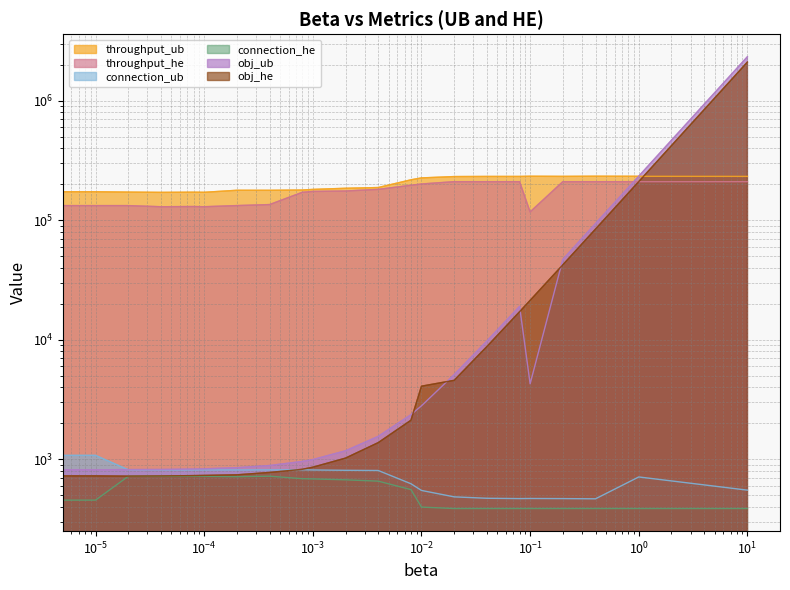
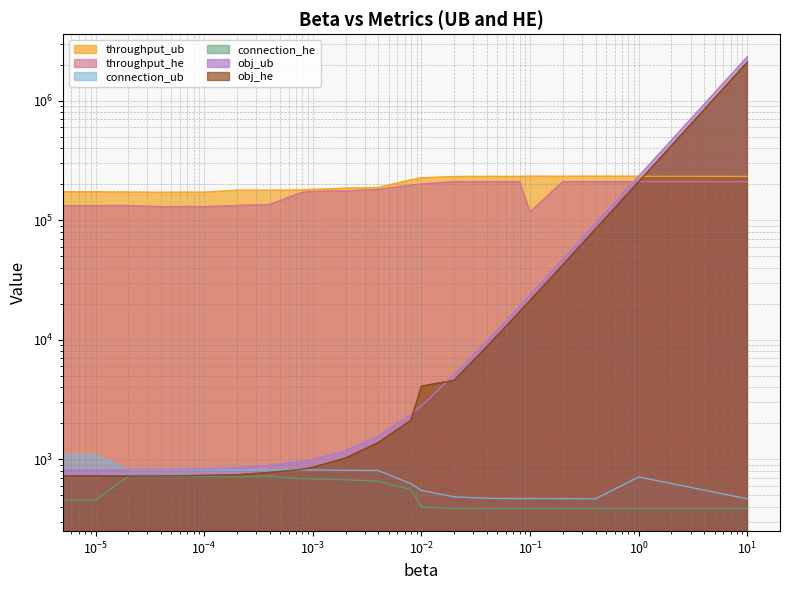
  {
    "throughput_ub": {
      "10^-5": 170000,
      "10^-4": 170000,
      "10^-2": 230000,
      "10^-1": 230000,
      "10^1": 230000
    },
    "throughput_he": {
      "10^-5": 130000,
      "10^-4": 130000,
      "10^-2": 200000,
      "10^-1": 120000,
      "10^1": 210000
    },
    "connection_ub": {
      "10^-5": 1100,
      "10^-3": 800,
      "10^-2": 600,
      "10^-1": 470,
      "10^0": 700,
-     "10^1": 600
+     "10^1": 470
    },
    "connection_he": {
      "10^-5": 460,
      "10^-3": 700,
      "10^-2": 400,
      "10^-1": 390,
      "10^0": 390,
      "10^1": 390
    },
    "obj_ub": {
      "10^-5": 800,
      "10^-3": 1000,
      "10^-2": 2800,
-     "10^-1": 4300,
+     "10^-1": 24000,
      "10^1": 2300000
    },
    "obj_he": {
      "10^-5": 700,
      "10^-3": 900,
      "10^-2": 4100,
      "10^-1": 21000,
      "10^1": 2100000
    }
  }
